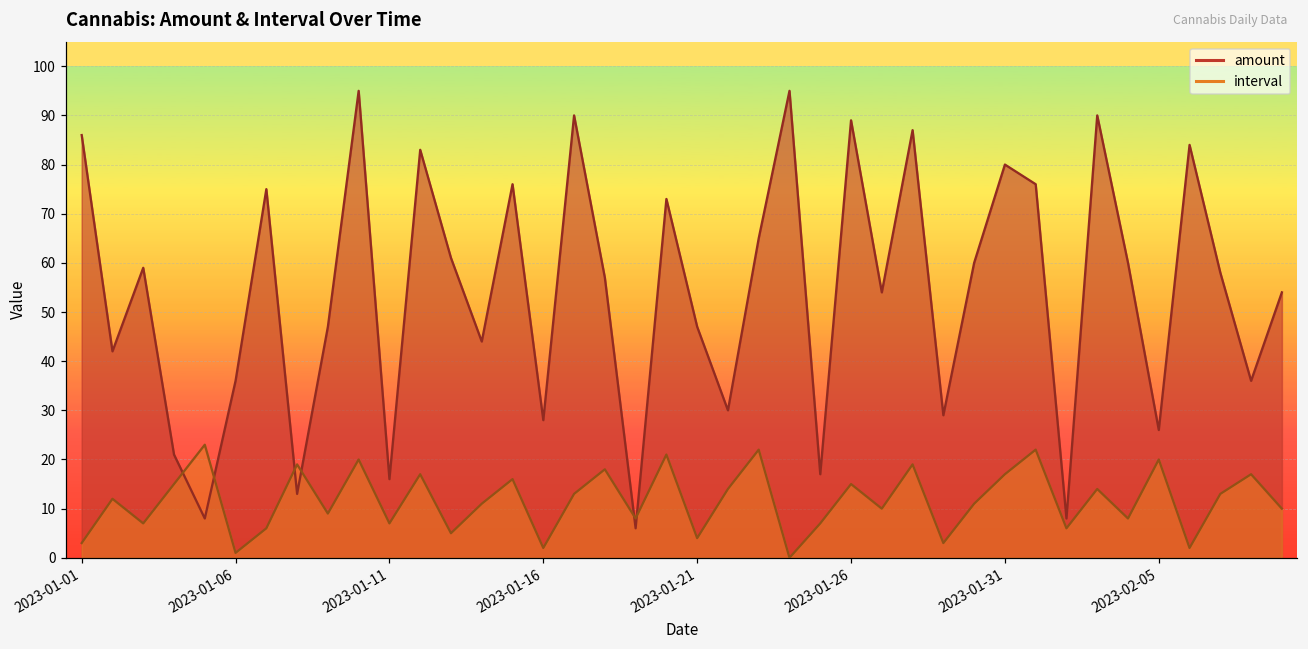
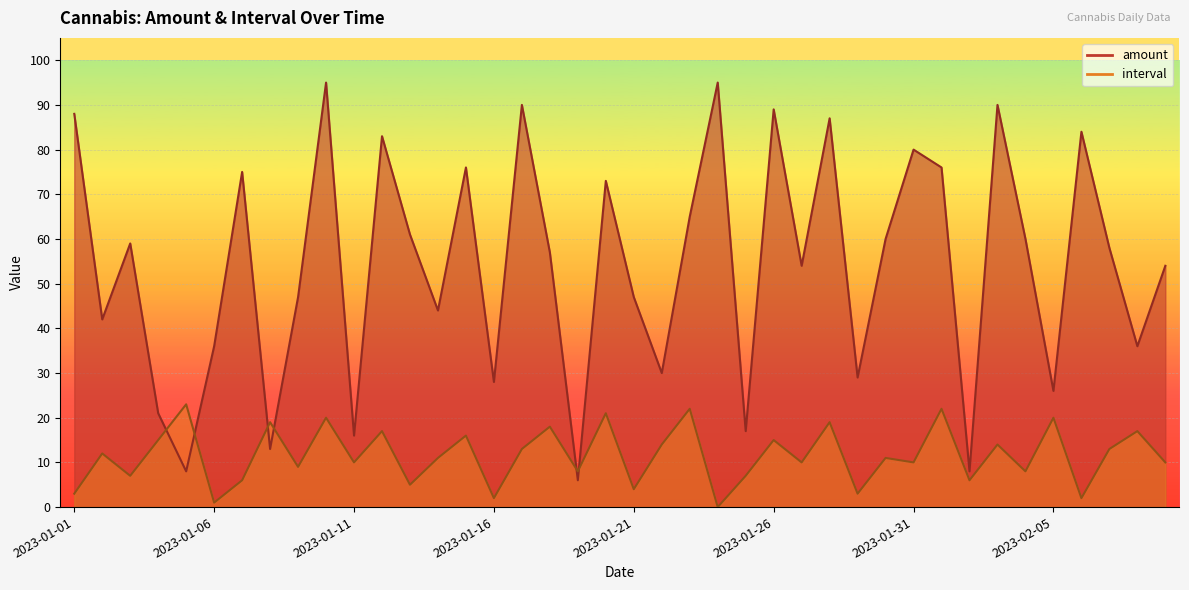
  {
    "amount": {
-     "2023-01-01": 86,
+     "2023-01-01": 88,
      "2023-01-06": 36,
      "2023-01-11": 16,
      "2023-01-16": 28,
      "2023-01-21": 47,
      "2023-01-26": 89,
      "2023-01-31": 80,
      "2023-02-05": 26
    },
    "interval": {
      "2023-01-01": 3,
      "2023-01-06": 1,
-     "2023-01-11": 7,
+     "2023-01-11": 10,
      "2023-01-16": 2,
      "2023-01-21": 4,
      "2023-01-26": 15,
-     "2023-01-31": 17,
+     "2023-01-31": 10,
      "2023-02-05": 20
    }
  }
